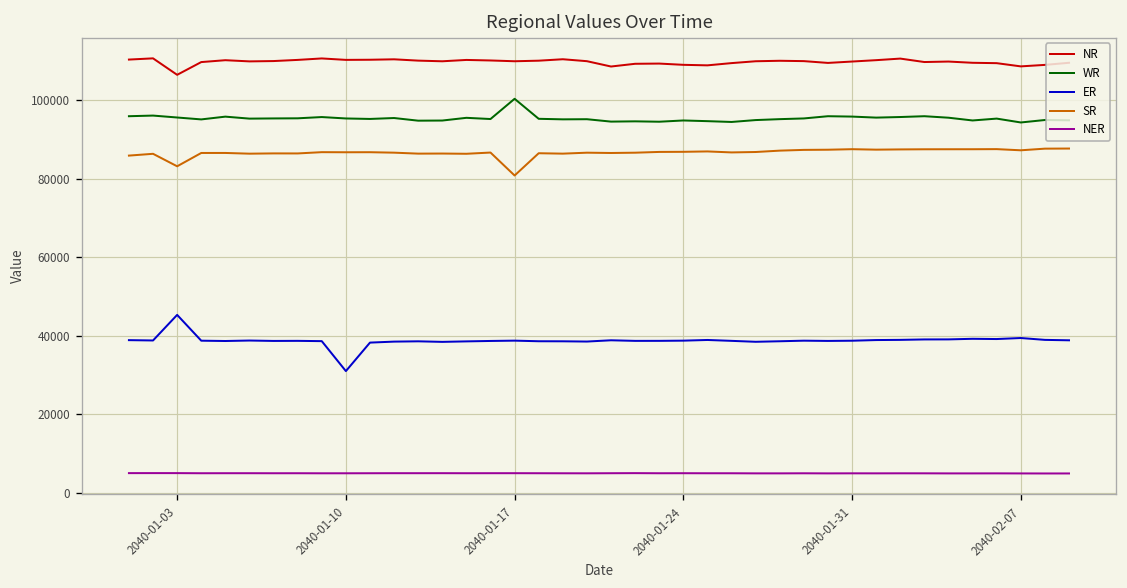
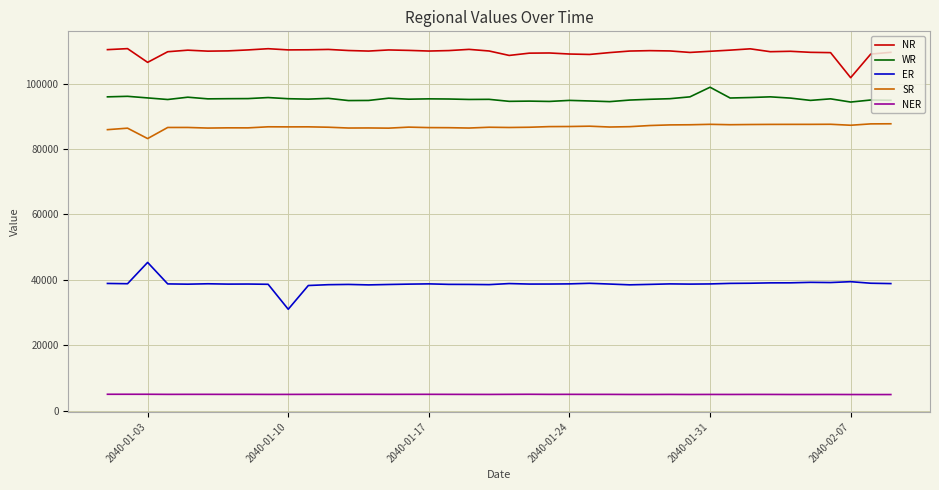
  {
    "NR": {
      "2040-01-03": 107000,
      "2040-01-10": 110000,
      "2040-01-17": 110000,
      "2040-01-24": 109000,
      "2040-01-31": 110000,
-     "2040-02-07": 109000
+     "2040-02-07": 102000
    },
    "WR": {
      "2040-01-03": 96000,
      "2040-01-10": 95000,
-     "2040-01-17": 100000,
+     "2040-01-17": 95000,
      "2040-01-24": 95000,
-     "2040-01-31": 96000,
+     "2040-01-31": 99000,
      "2040-02-07": 94000
    },
    "ER": {
      "2040-01-03": 45000,
      "2040-01-10": 31000,
      "2040-01-17": 39000,
      "2040-01-24": 39000,
      "2040-01-31": 39000,
      "2040-02-07": 39000
    },
    "SR": {
      "2040-01-03": 83000,
      "2040-01-10": 87000,
-     "2040-01-17": 81000,
+     "2040-01-17": 87000,
      "2040-01-24": 87000,
      "2040-01-31": 88000,
      "2040-02-07": 87000
    },
    "NER": {
      "2040-01-03": 5000,
      "2040-01-10": 5000,
      "2040-01-17": 5000,
      "2040-01-24": 5000,
      "2040-01-31": 5000,
      "2040-02-07": 5000
    }
  }
